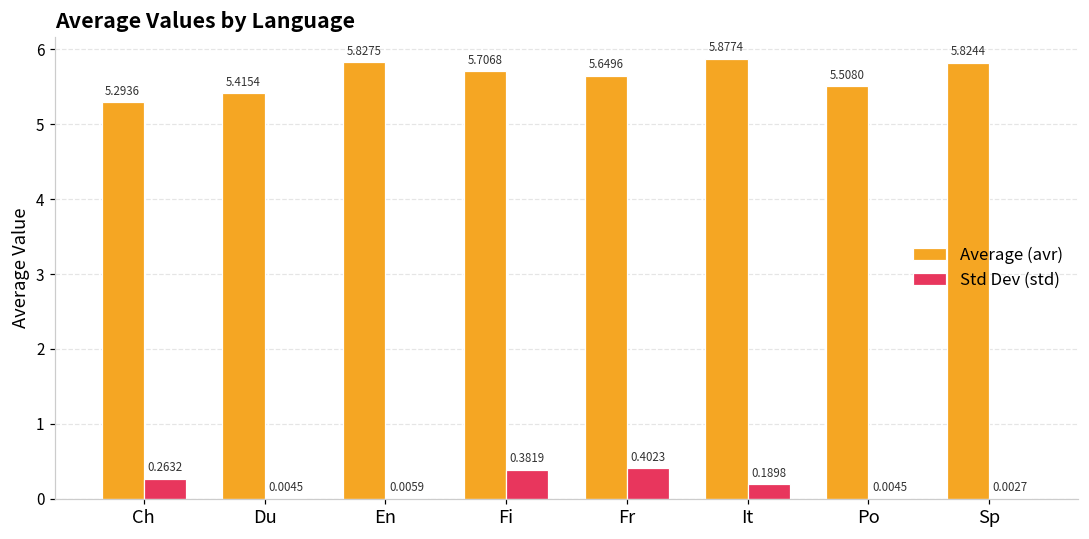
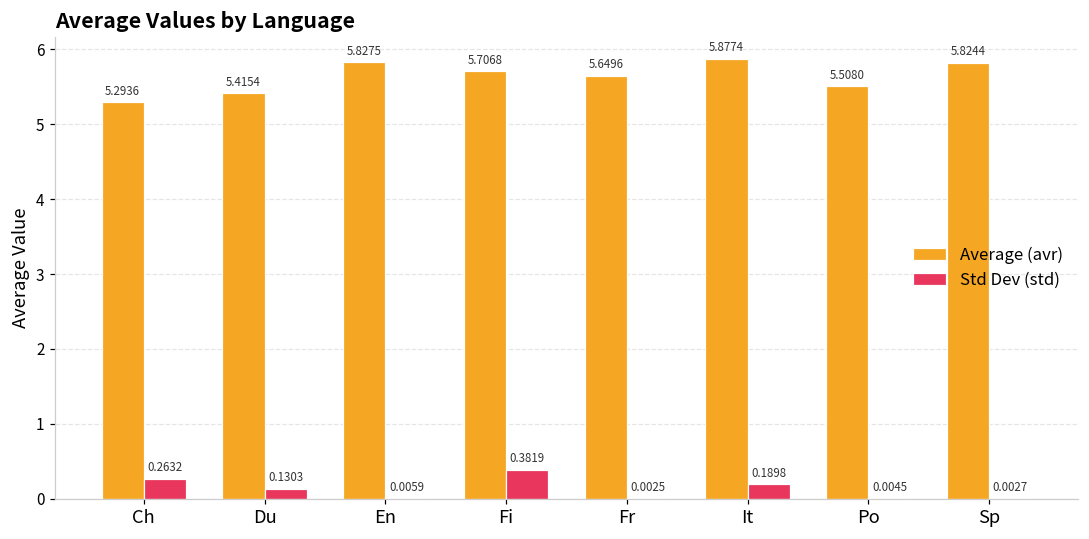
  {
    "Average (avr)": {
      "Ch": 5.2936,
      "Du": 5.4154,
      "En": 5.8275,
      "Fi": 5.7068,
      "Fr": 5.6496,
      "It": 5.8774,
      "Po": 5.5080,
      "Sp": 5.8244
    },
    "Std Dev (std)": {
      "Ch": 0.2632,
-     "Du": 0.0045,
+     "Du": 0.1303,
      "En": 0.0059,
      "Fi": 0.3819,
-     "Fr": 0.4023,
+     "Fr": 0.0025,
      "It": 0.1898,
      "Po": 0.0045,
      "Sp": 0.0027
    }
  }
